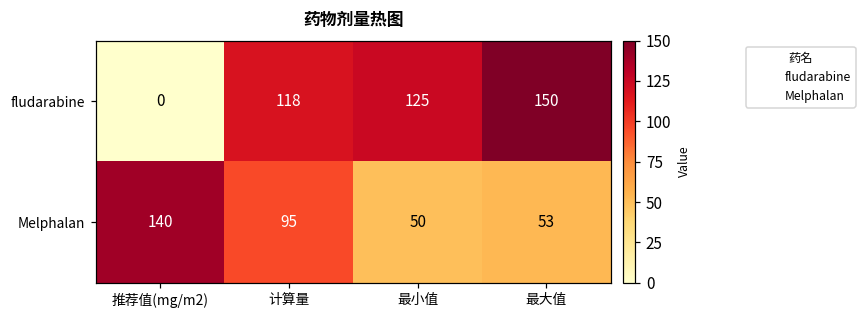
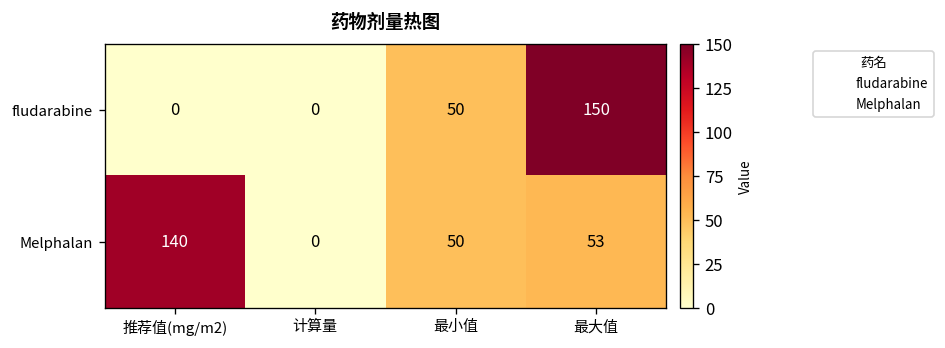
  {
    "fludarabine": {
      "推荐值(mg/m2)": 0,
-     "计算量": 118,
-     "最小值": 125,
+     "计算量": 0,
+     "最小值": 50,
      "最大值": 150
    },
    "Melphalan": {
      "推荐值(mg/m2)": 140,
-     "计算量": 95,
+     "计算量": 0,
      "最小值": 50,
      "最大值": 53
    }
  }
